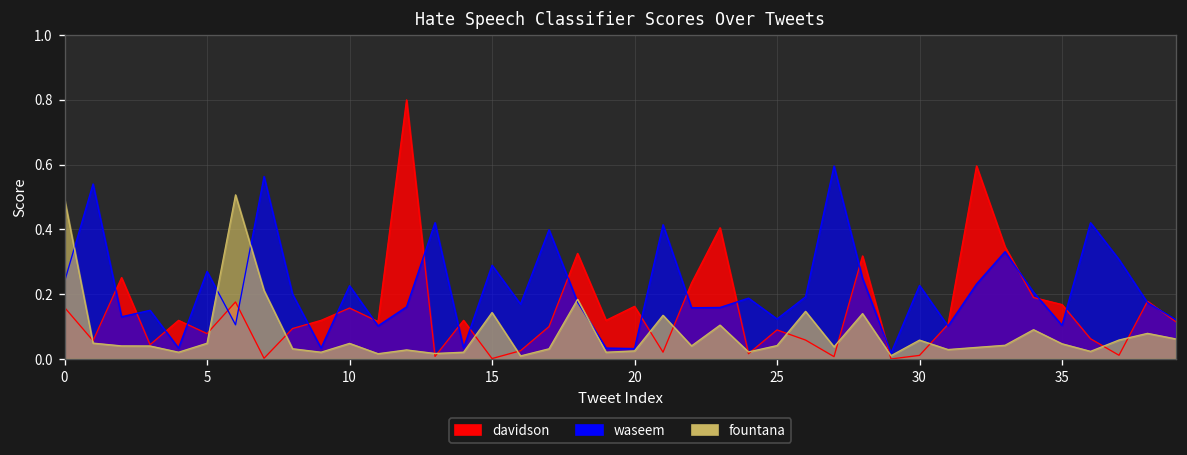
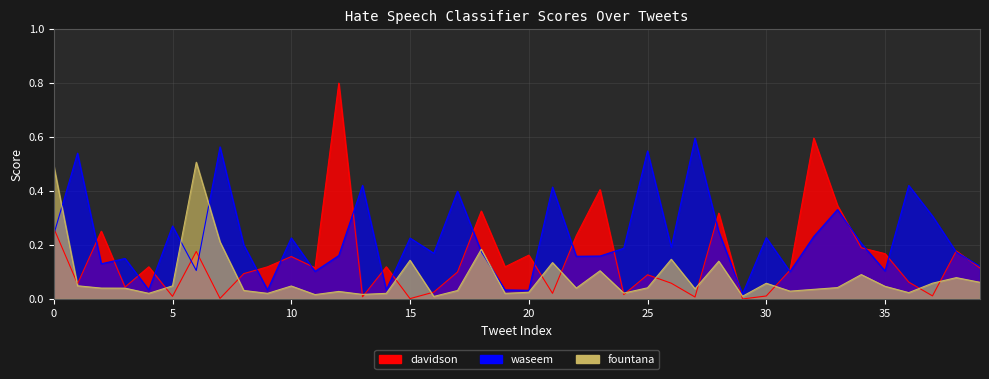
  {
    "davidson": {
-     "0": 0.16,
-     "5": 0.08,
+     "0": 0.26,
+     "5": 0.01,
      "10": 0.16,
      "15": 0.00,
      "20": 0.16,
      "25": 0.09,
      "30": 0.01,
      "35": 0.17
    },
    "waseem": {
      "0": 0.24,
      "5": 0.27,
      "10": 0.23,
-     "15": 0.29,
-     "25": 0.12,
+     "15": 0.23,
+     "25": 0.55,
      "30": 0.23,
      "35": 0.10
    },
    "fountana": {
      "0": 0.49,
      "5": 0.05,
      "10": 0.05,
      "15": 0.14,
      "25": 0.04,
      "30": 0.06,
      "35": 0.05
    }
  }
